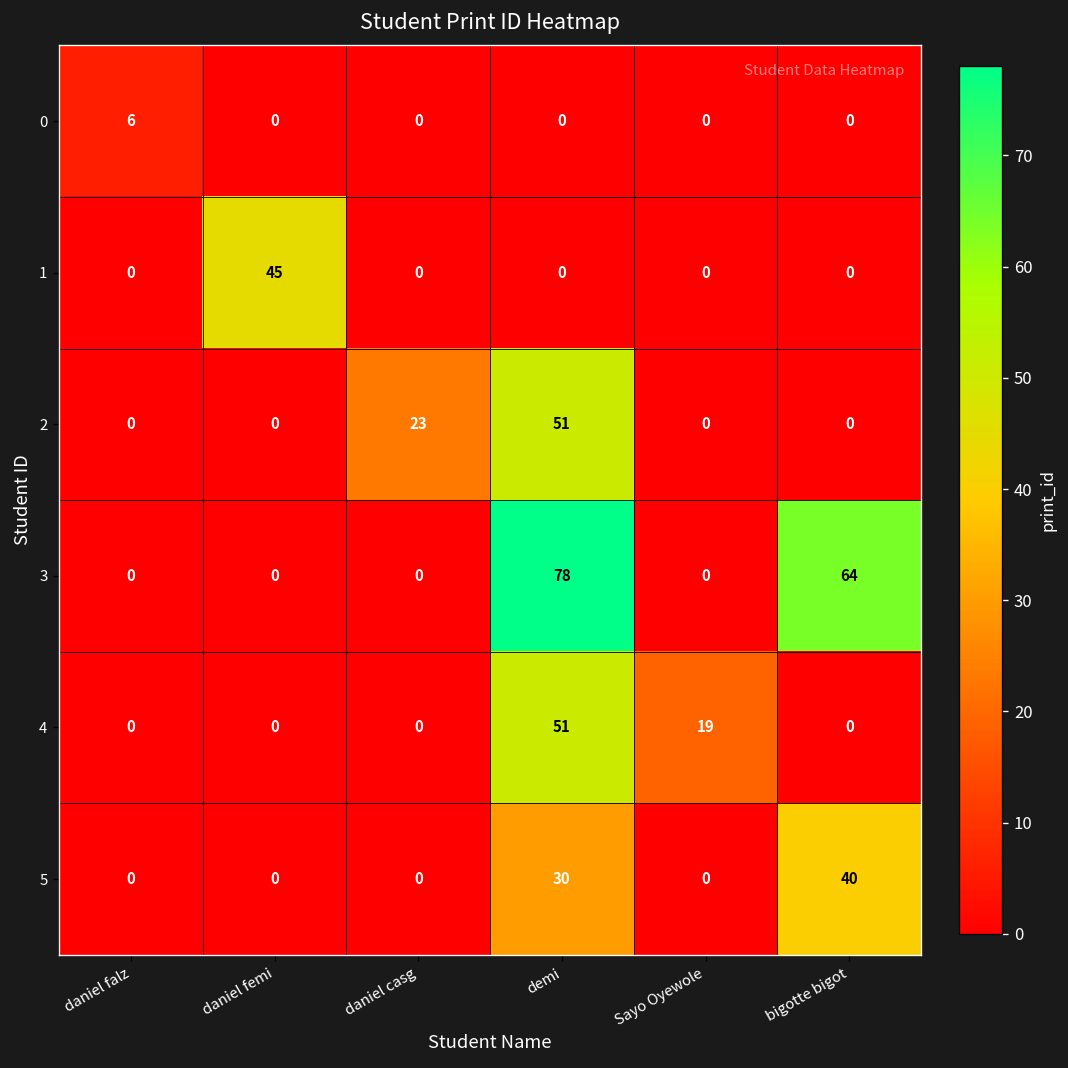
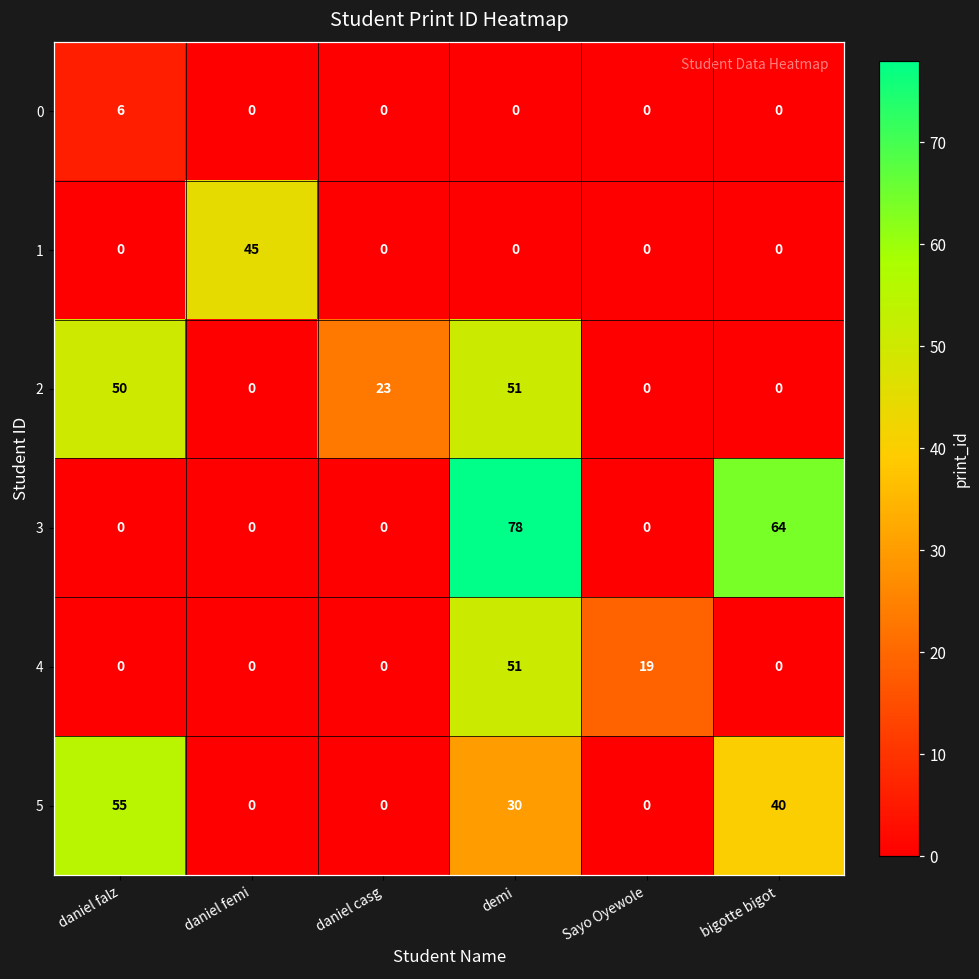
  {
    "0": {
      "daniel falz": 6,
      "daniel femi": 0,
      "daniel casg": 0,
      "demi": 0,
      "Sayo Oyewole": 0
    },
    "1": {
      "daniel falz": 0,
      "daniel femi": 45,
      "daniel casg": 0,
      "demi": 0,
      "Sayo Oyewole": 0,
      "bigotte bigot": 0
    },
    "2": {
-     "daniel falz": 0,
+     "daniel falz": 50,
      "daniel femi": 0,
      "daniel casg": 23,
      "demi": 51,
      "Sayo Oyewole": 0,
      "bigotte bigot": 0
    },
    "3": {
      "daniel falz": 0,
      "daniel femi": 0,
      "daniel casg": 0,
      "demi": 78,
      "Sayo Oyewole": 0,
      "bigotte bigot": 64
    },
    "4": {
      "daniel falz": 0,
      "daniel femi": 0,
      "daniel casg": 0,
      "demi": 51,
      "Sayo Oyewole": 19,
      "bigotte bigot": 0
    },
    "5": {
-     "daniel falz": 0,
+     "daniel falz": 55,
      "daniel femi": 0,
      "daniel casg": 0,
      "demi": 30,
      "Sayo Oyewole": 0,
      "bigotte bigot": 40
    }
  }
